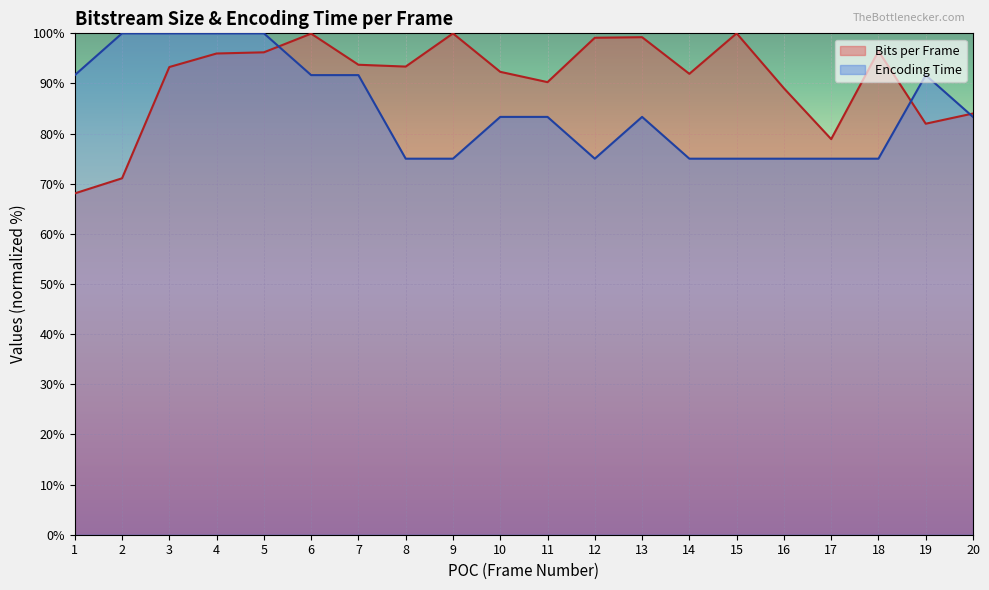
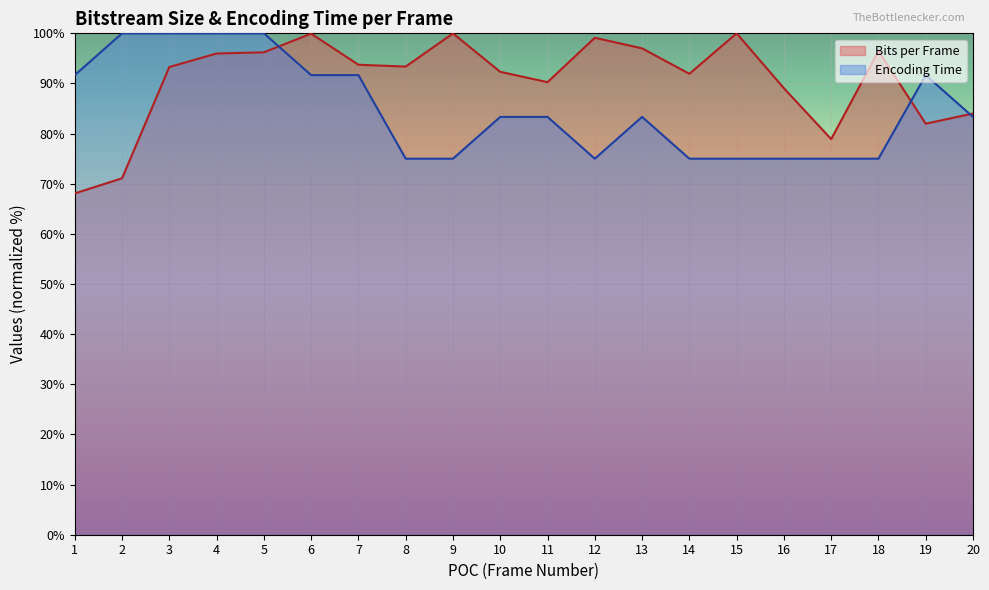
  {
    "Bits per Frame": {
      "1": "68%",
      "2": "71%",
      "3": "93%",
      "4": "96%",
      "5": "96%",
      "6": "100%",
      "7": "94%",
      "8": "93%",
      "9": "100%",
      "10": "92%",
      "11": "90%",
      "12": "99%",
-     "13": "99%",
+     "13": "97%",
      "14": "92%",
      "15": "100%",
      "16": "89%",
      "17": "79%",
      "19": "82%",
      "20": "84%"
    },
    "Encoding Time": {
      "1": "92%",
      "2": "100%",
      "3": "100%",
      "4": "100%",
      "5": "100%",
      "6": "92%",
      "7": "92%",
      "8": "75%",
      "9": "75%",
      "10": "83%",
      "11": "83%",
      "12": "75%",
      "13": "83%",
      "14": "75%",
      "15": "75%",
      "16": "75%",
      "17": "75%",
      "18": "75%",
      "20": "83%"
    }
  }
